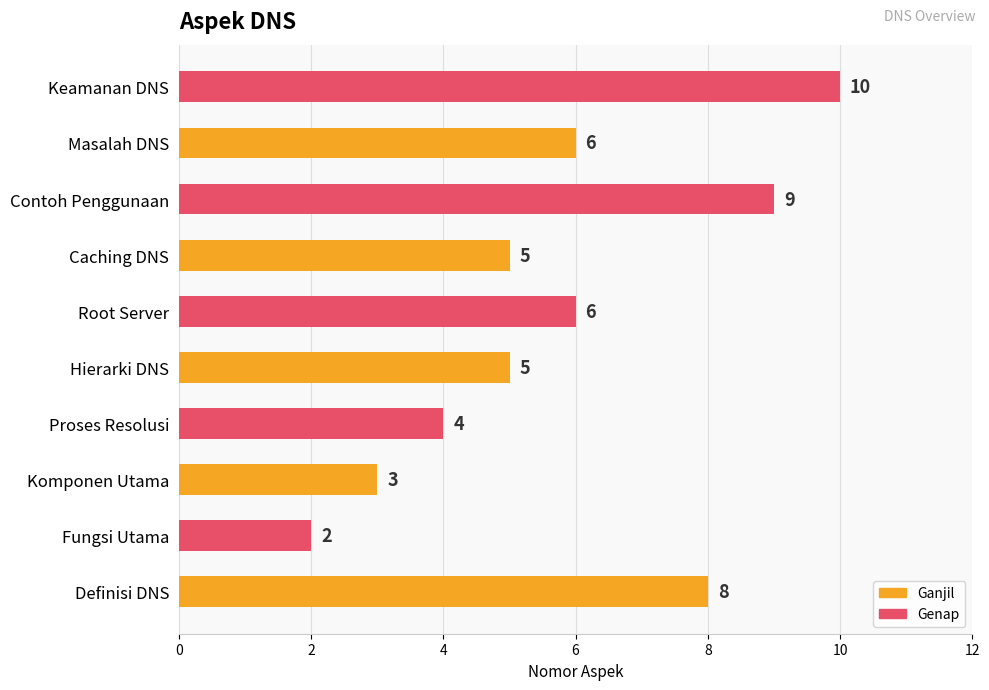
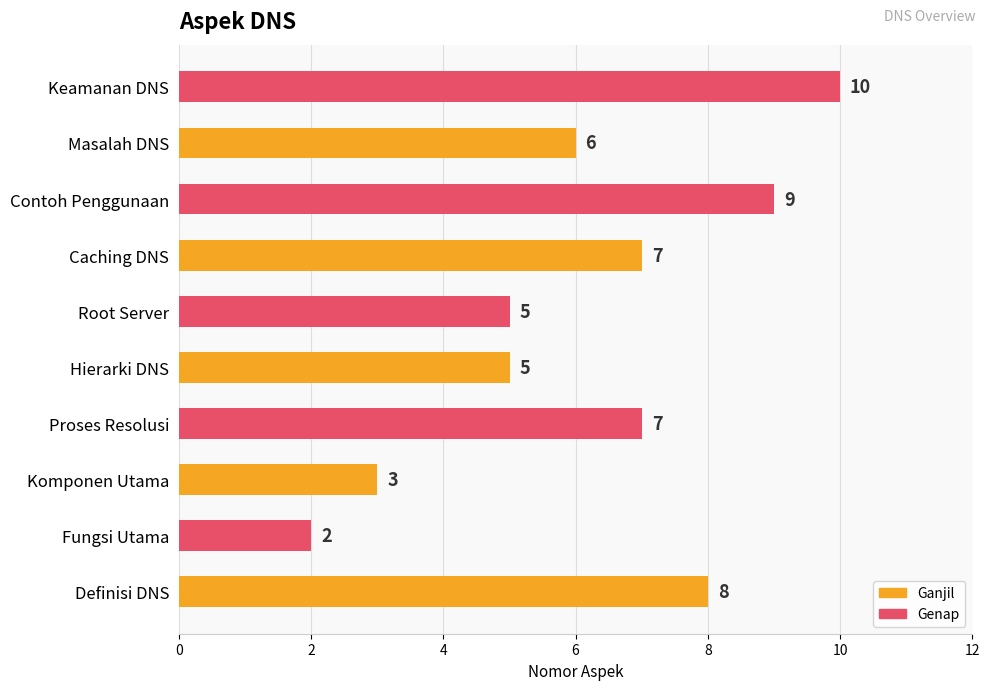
  {
    "Keamanan DNS": 10,
    "Masalah DNS": 6,
    "Contoh Penggunaan": 9,
-   "Caching DNS": 5,
-   "Root Server": 6,
+   "Caching DNS": 7,
+   "Root Server": 5,
    "Hierarki DNS": 5,
-   "Proses Resolusi": 4,
+   "Proses Resolusi": 7,
    "Komponen Utama": 3,
    "Fungsi Utama": 2,
    "Definisi DNS": 8
  }
